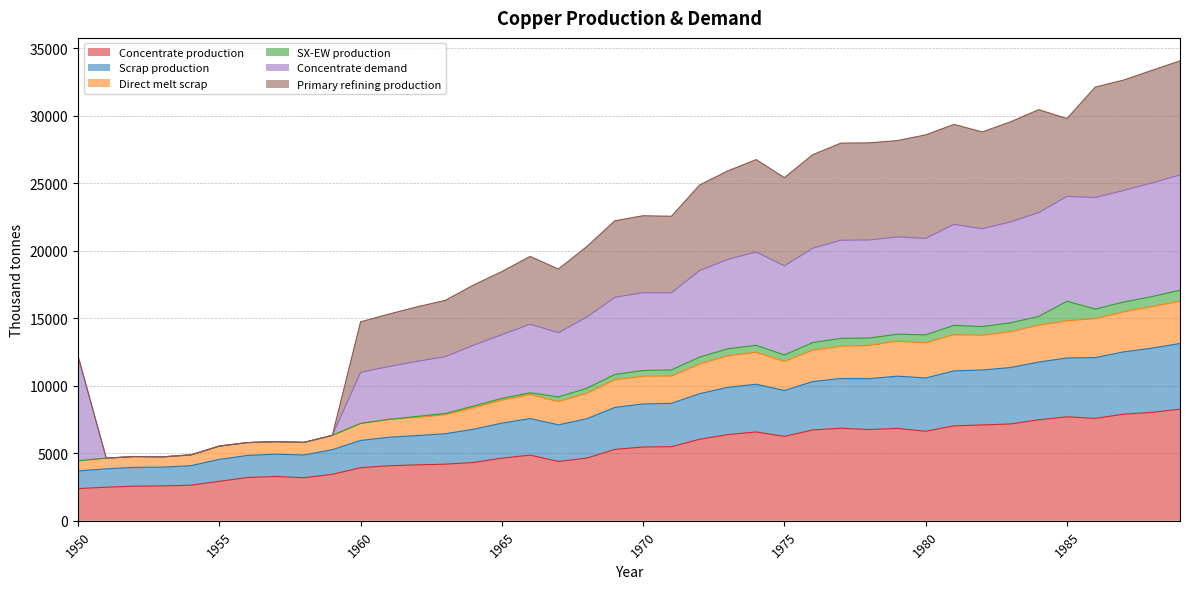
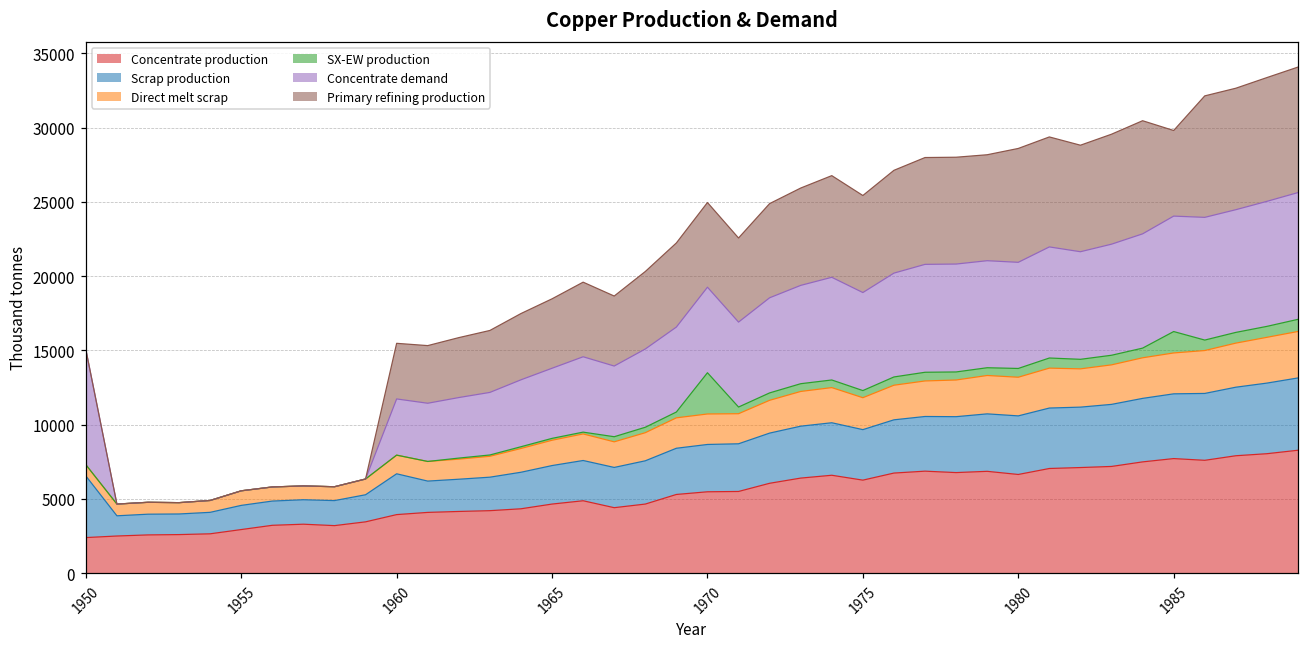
  {
    "Concentrate production": {
      "1950": 2400,
      "1955": 2900,
      "1960": 3900,
      "1965": 4600,
      "1970": 5500,
      "1975": 6300,
      "1980": 6600,
      "1985": 7700
    },
    "Scrap production": {
-     "1950": 1300,
+     "1950": 4200,
      "1955": 1600,
-     "1960": 2000,
+     "1960": 2700,
      "1965": 2600,
      "1970": 3200,
      "1975": 3400,
      "1980": 3900,
      "1985": 4400
    },
    "Direct melt scrap": {
      "1970": 2100,
      "1975": 2200,
      "1980": 2600,
      "1985": 2800
    },
    "SX-EW production": {
-     "1970": 400,
+     "1970": 2800,
      "1975": 500,
      "1980": 600,
      "1985": 1400
    },
    "Concentrate demand": {
      "1960": 3800,
      "1965": 4700,
      "1970": 5800,
      "1975": 6600,
      "1980": 7100,
      "1985": 7800
    },
    "Primary refining production": {
      "1960": 3700,
      "1965": 4700,
      "1970": 5700,
      "1975": 6500,
      "1980": 7700,
      "1985": 5800
    }
  }
